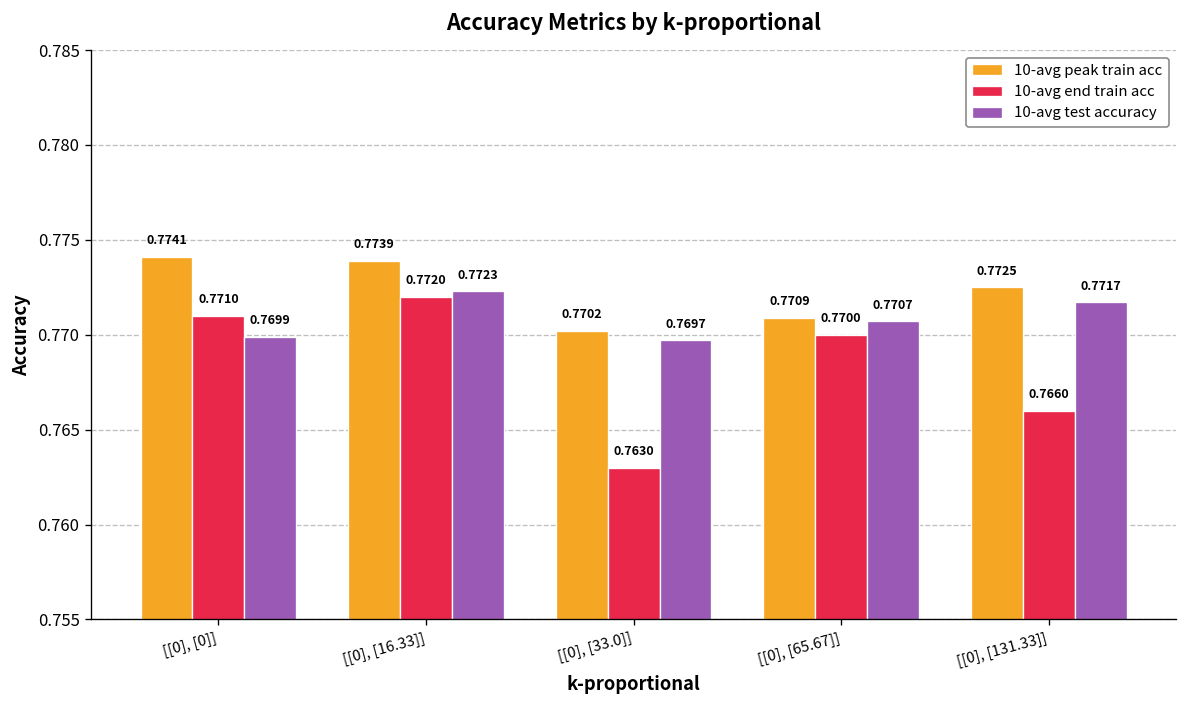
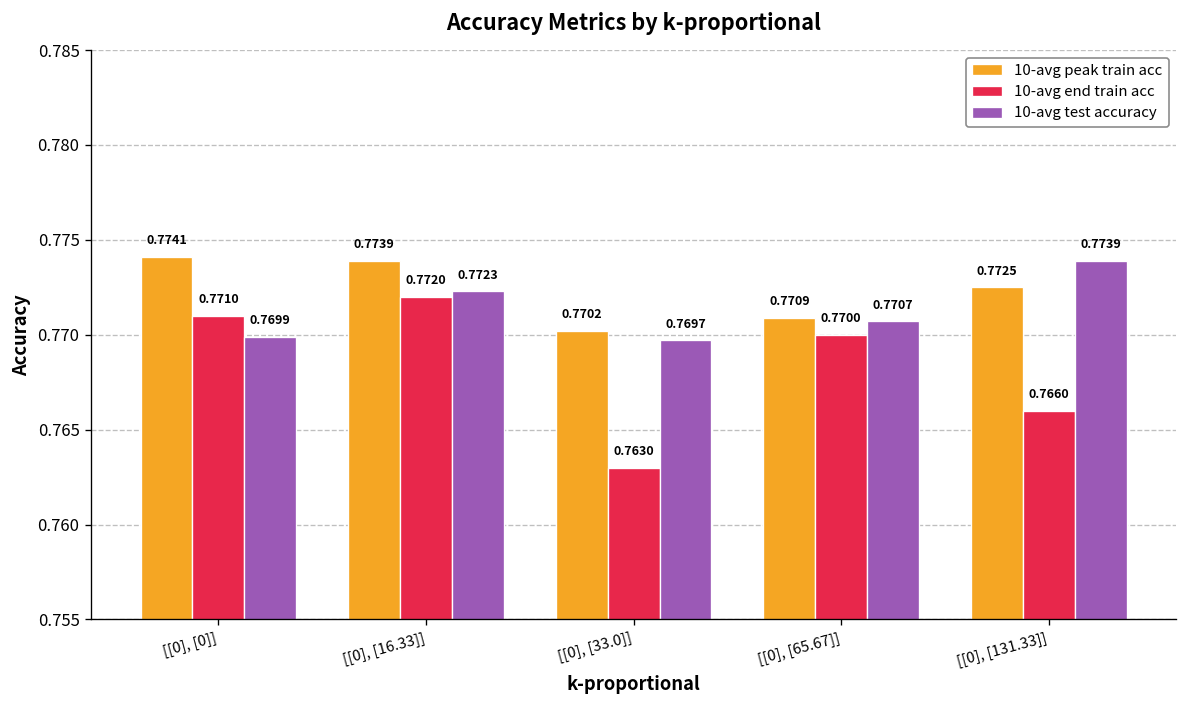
  {
    "10-avg peak train acc": {
      "[[0], [0]]": 0.7741,
      "[[0], [16.33]]": 0.7739,
      "[[0], [33.0]]": 0.7702,
      "[[0], [65.67]]": 0.7709,
      "[[0], [131.33]]": 0.7725
    },
    "10-avg end train acc": {
      "[[0], [0]]": 0.7710,
      "[[0], [16.33]]": 0.7720,
      "[[0], [33.0]]": 0.7630,
      "[[0], [65.67]]": 0.7700,
      "[[0], [131.33]]": 0.7660
    },
    "10-avg test accuracy": {
      "[[0], [0]]": 0.7699,
      "[[0], [16.33]]": 0.7723,
      "[[0], [33.0]]": 0.7697,
      "[[0], [65.67]]": 0.7707,
-     "[[0], [131.33]]": 0.7717
+     "[[0], [131.33]]": 0.7739
    }
  }
